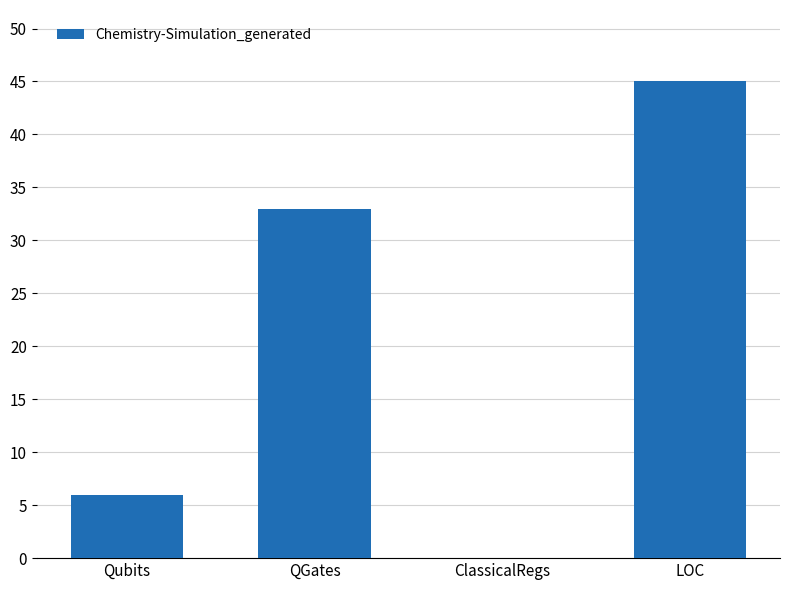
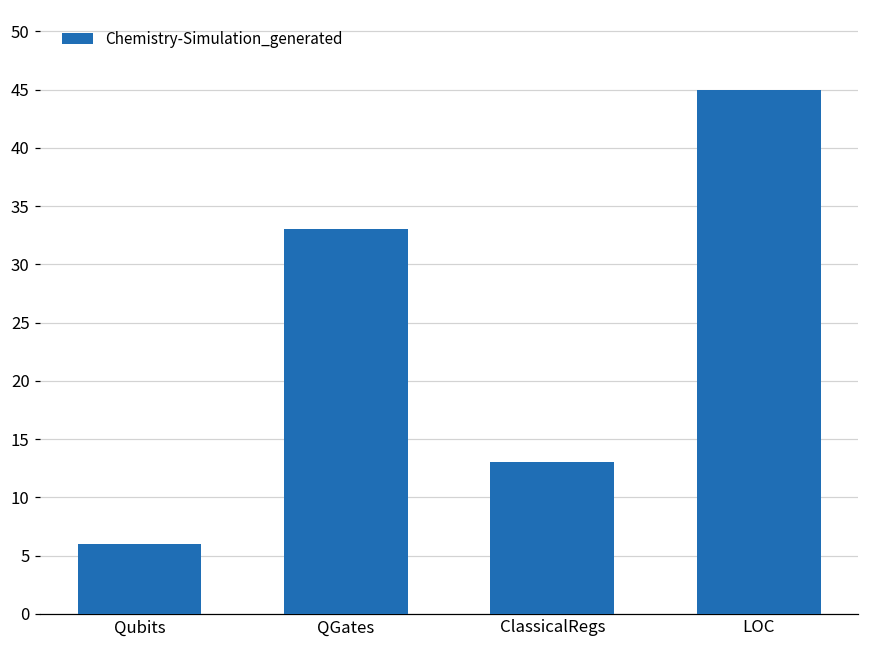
  {
    "Qubits": 6,
    "QGates": 33,
-   "ClassicalRegs": 0,
+   "ClassicalRegs": 13,
    "LOC": 45
  }
